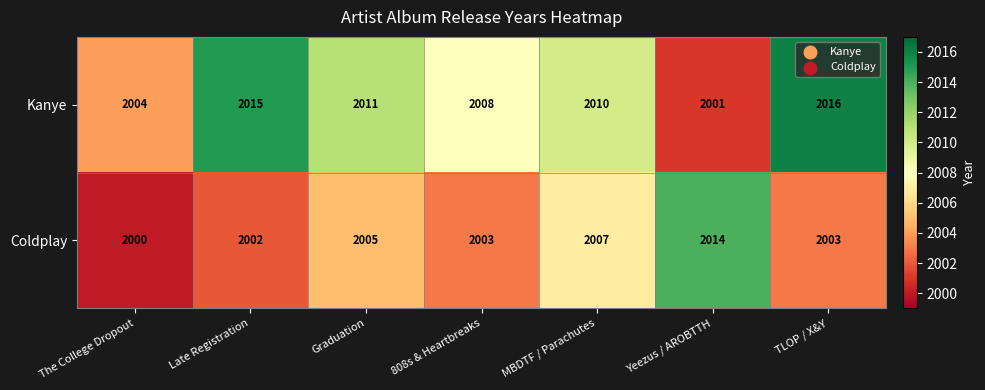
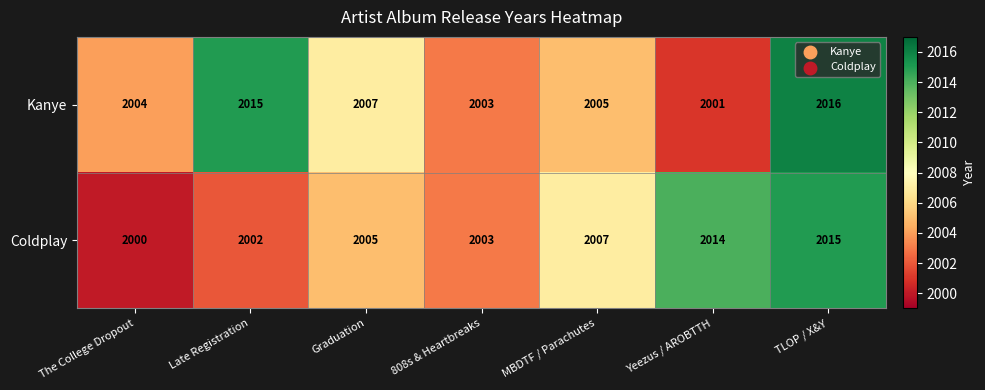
  {
    "Kanye": {
      "The College Dropout": 2004,
      "Late Registration": 2015,
-     "Graduation": 2011,
-     "808s & Heartbreaks": 2008,
-     "MBDTF / Parachutes": 2010,
+     "Graduation": 2007,
+     "808s & Heartbreaks": 2003,
+     "MBDTF / Parachutes": 2005,
      "Yeezus / AROBTTH": 2001,
      "TLOP / X&Y": 2016
    },
    "Coldplay": {
      "The College Dropout": 2000,
      "Late Registration": 2002,
      "Graduation": 2005,
      "808s & Heartbreaks": 2003,
      "MBDTF / Parachutes": 2007,
      "Yeezus / AROBTTH": 2014,
-     "TLOP / X&Y": 2003
+     "TLOP / X&Y": 2015
    }
  }
